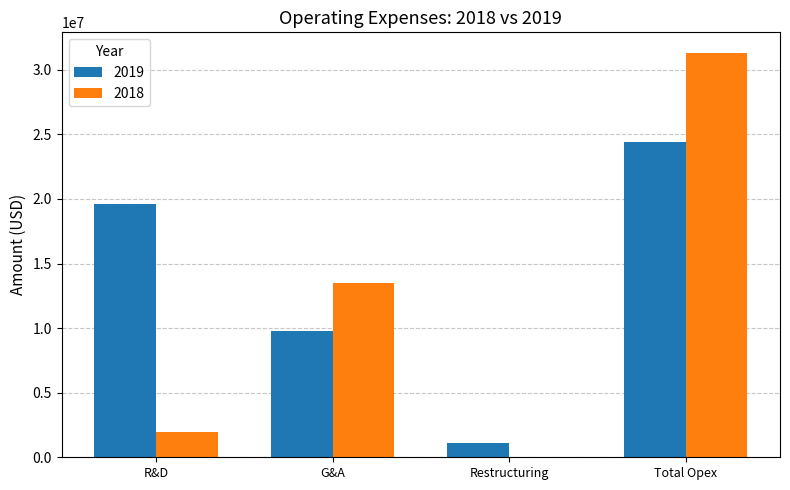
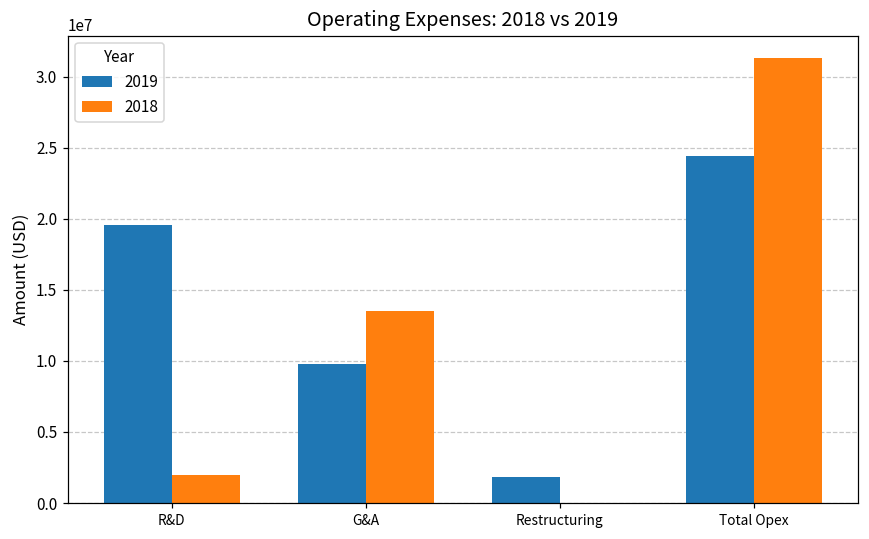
  {
    "2019": {
      "R&D": 19600000,
      "G&A": 9800000,
-     "Restructuring": 1100000,
+     "Restructuring": 1900000,
      "Total Opex": 24400000
    },
    "2018": {
      "R&D": 2000000,
      "G&A": 13500000,
      "Restructuring": 0,
      "Total Opex": 31300000
    }
  }
